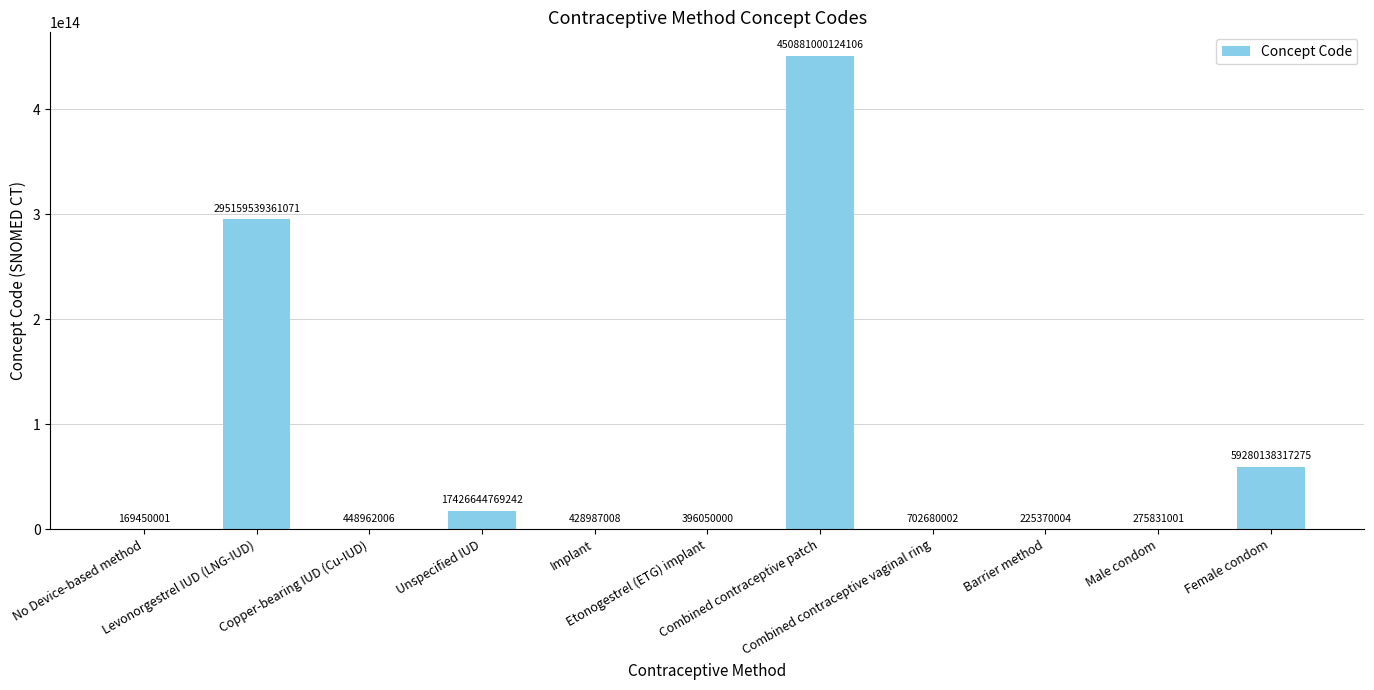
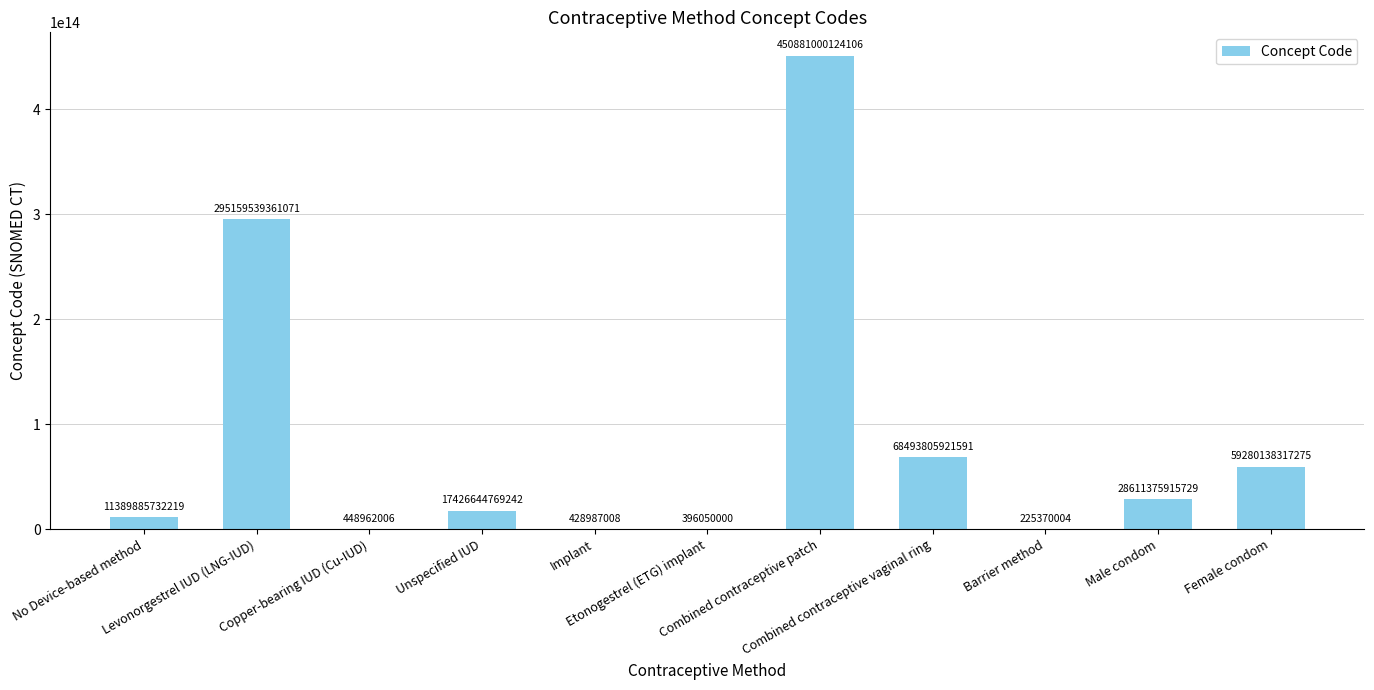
  {
-   "No Device-based method": 169450001,
+   "No Device-based method": 11389885732219,
    "Levonorgestrel IUD (LNG-IUD)": 295159539361071,
    "Copper-bearing IUD (Cu-IUD)": 448962006,
    "Unspecified IUD": 17426644769242,
    "Implant": 428987008,
    "Etonogestrel (ETG) implant": 396050000,
    "Combined contraceptive patch": 450881000124106,
-   "Combined contraceptive vaginal ring": 702680002,
+   "Combined contraceptive vaginal ring": 68493805921591,
    "Barrier method": 225370004,
-   "Male condom": 275831001,
+   "Male condom": 28611375915729,
    "Female condom": 59280138317275
  }
